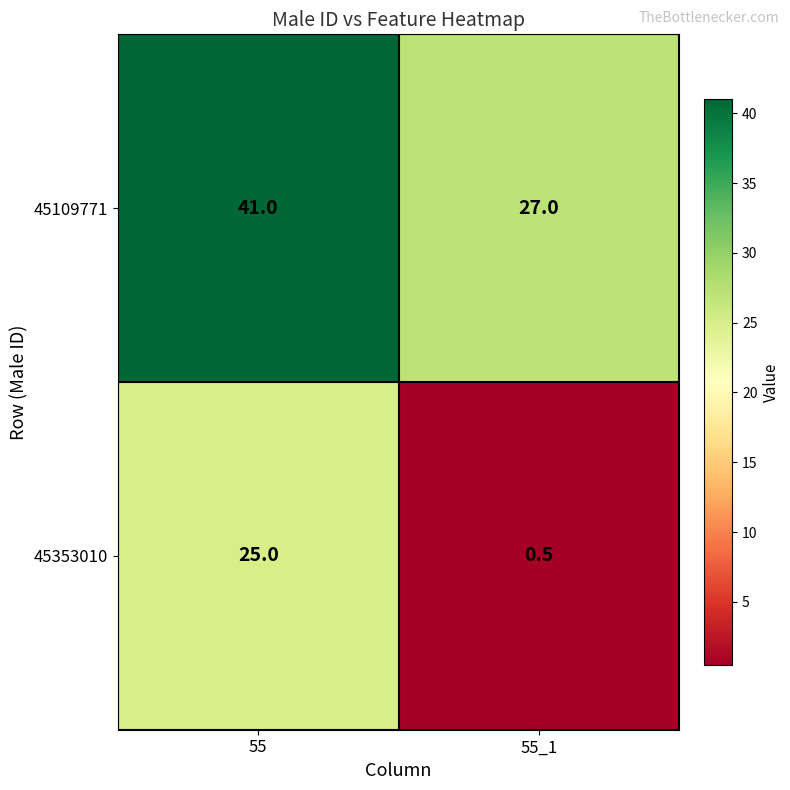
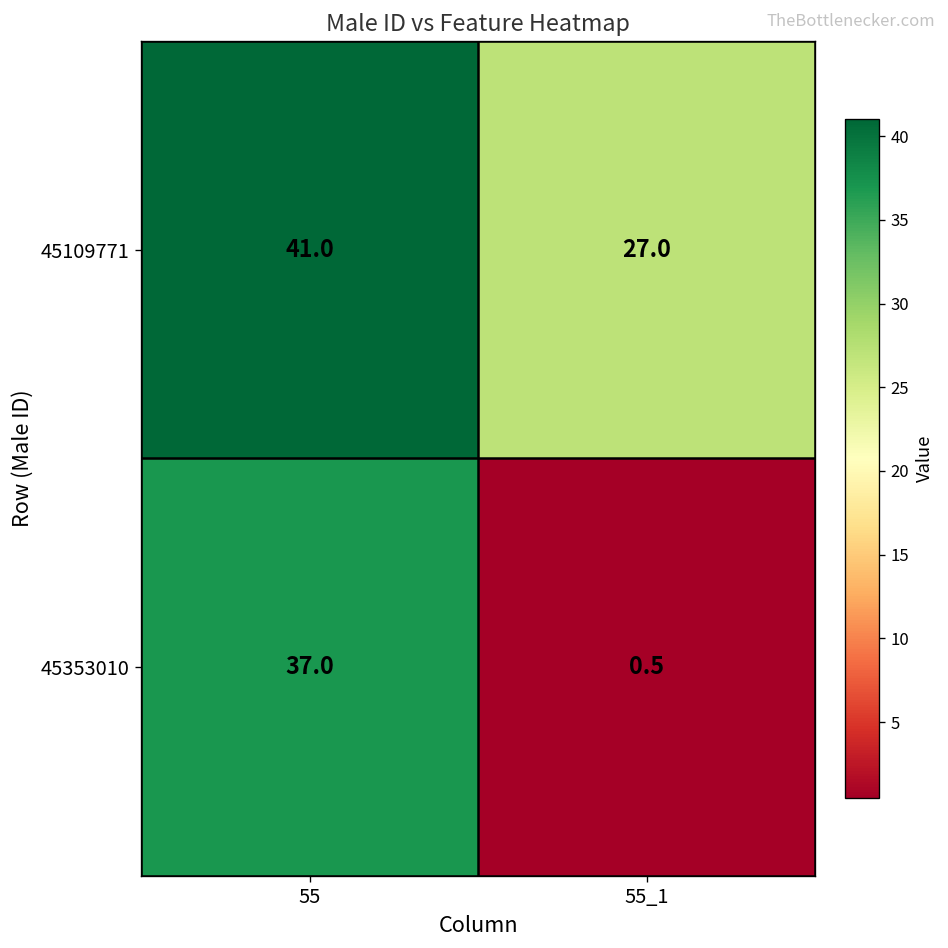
  {
    "45109771": {
      "55": 41.0,
      "55_1": 27.0
    },
    "45353010": {
-     "55": 25.0,
+     "55": 37.0,
      "55_1": 0.5
    }
  }
